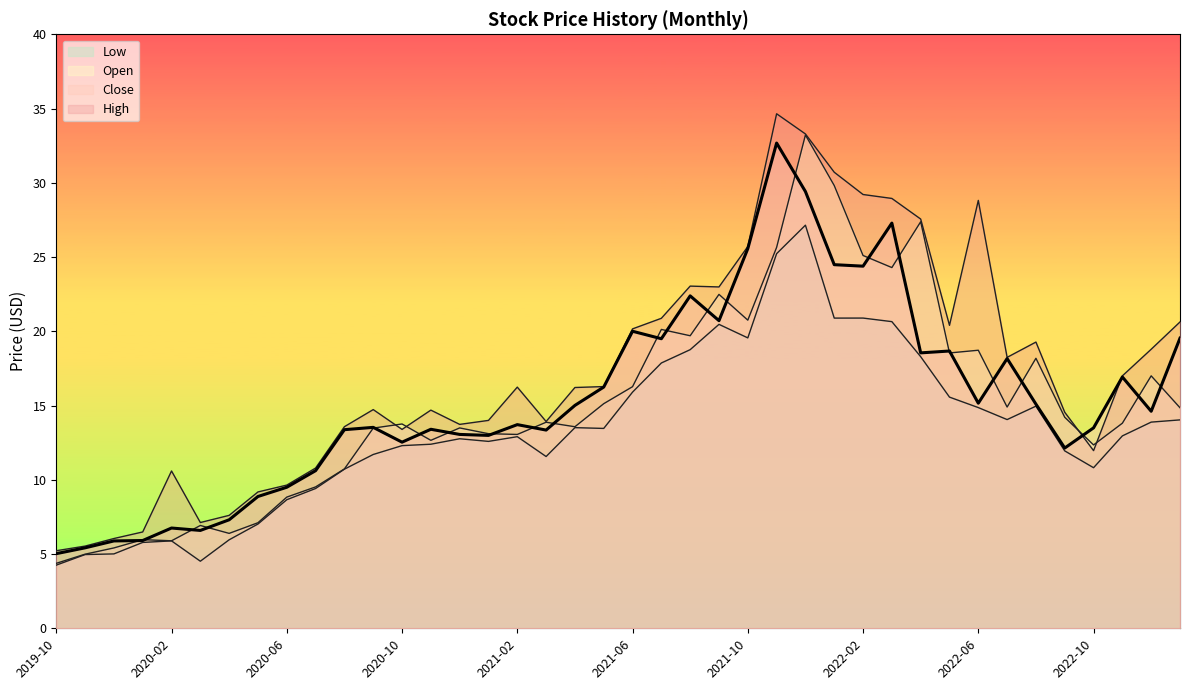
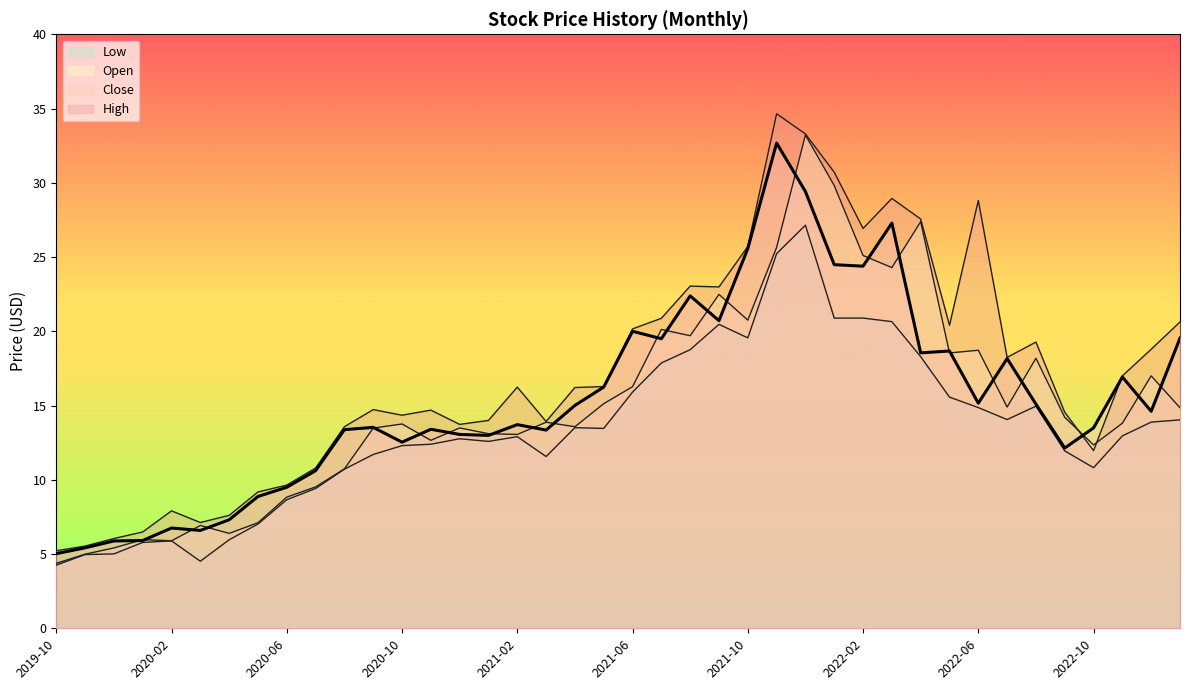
  {
    "High": {
      "2019-10": 5.2,
-     "2020-02": 10.6,
-     "2020-10": 13.4,
+     "2020-02": 7.9,
+     "2020-10": 14.3,
      "2021-02": 16.2,
-     "2022-02": 29.2,
+     "2022-02": 26.9,
      "2022-06": 28.8,
      "2022-10": 12.0
    }
  }
